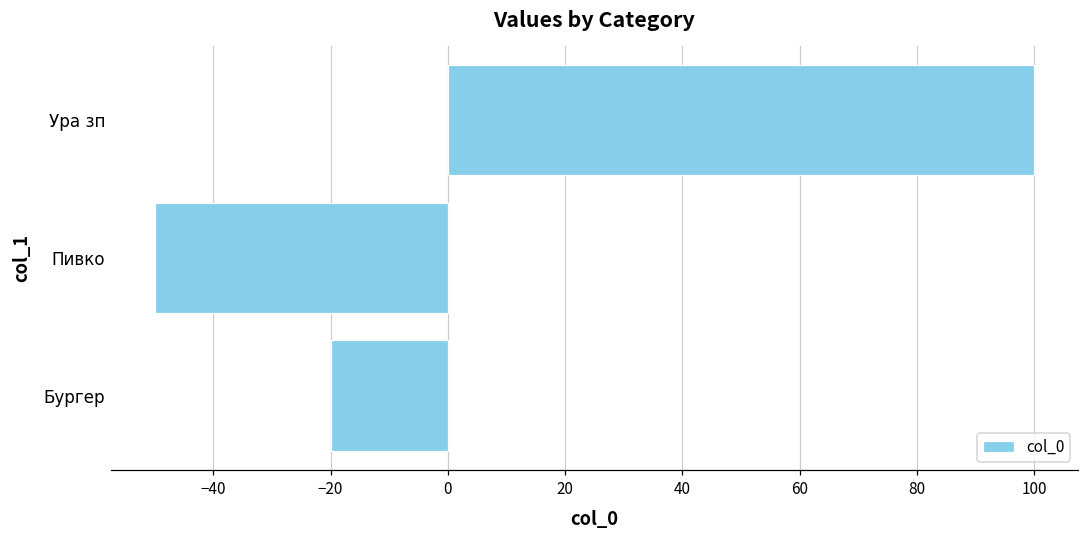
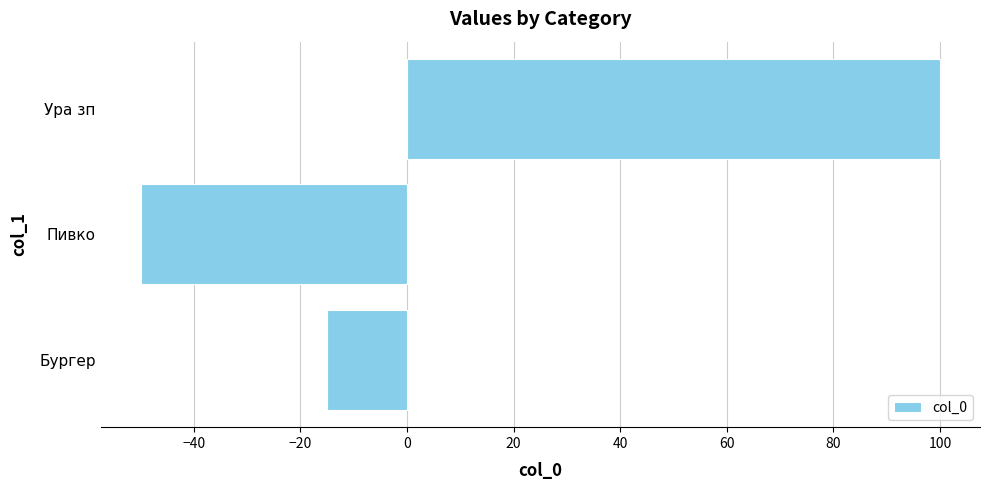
  {
    "Ура зп": 100,
    "Пивко": -50,
-   "Бургер": -20
+   "Бургер": -15
  }
